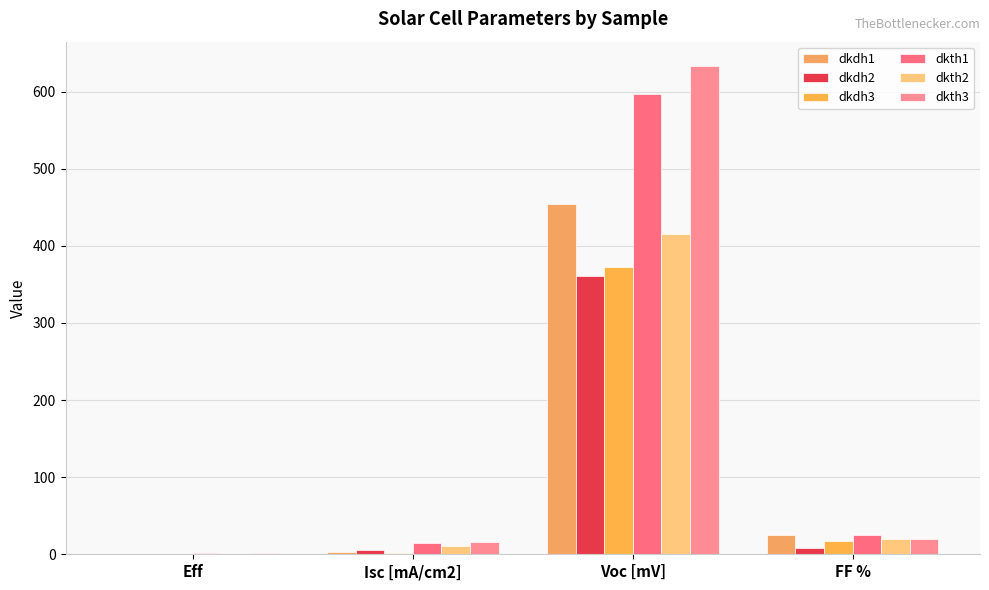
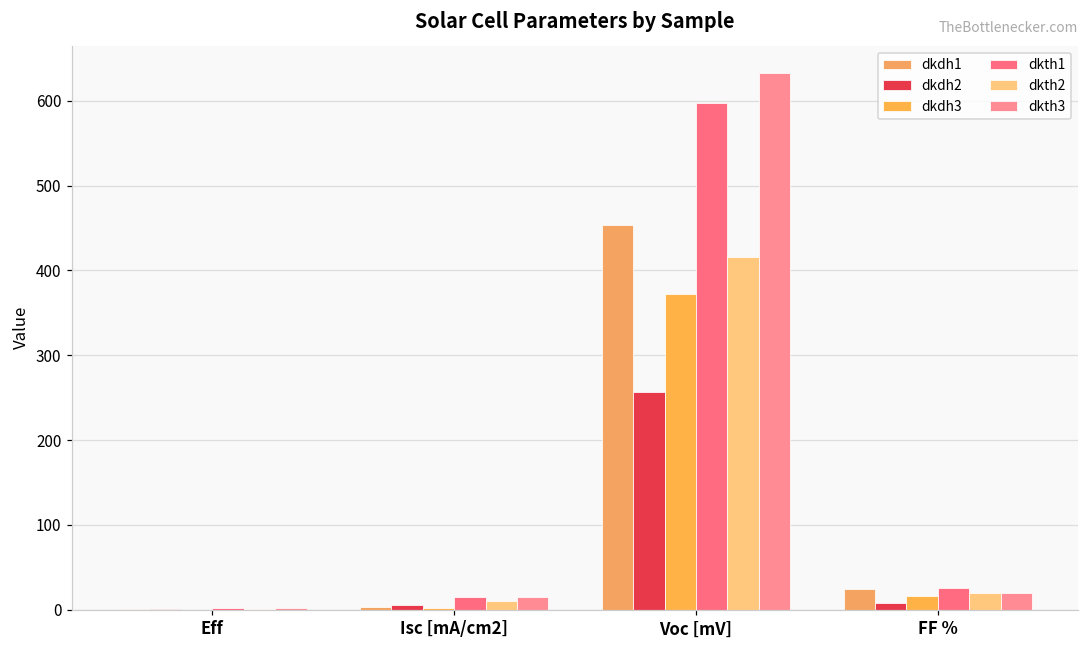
  {
    "dkdh2": {
      "Isc [mA/cm2]": 10,
-     "Voc [mV]": 360,
+     "Voc [mV]": 260,
      "FF %": 10
    }
  }
